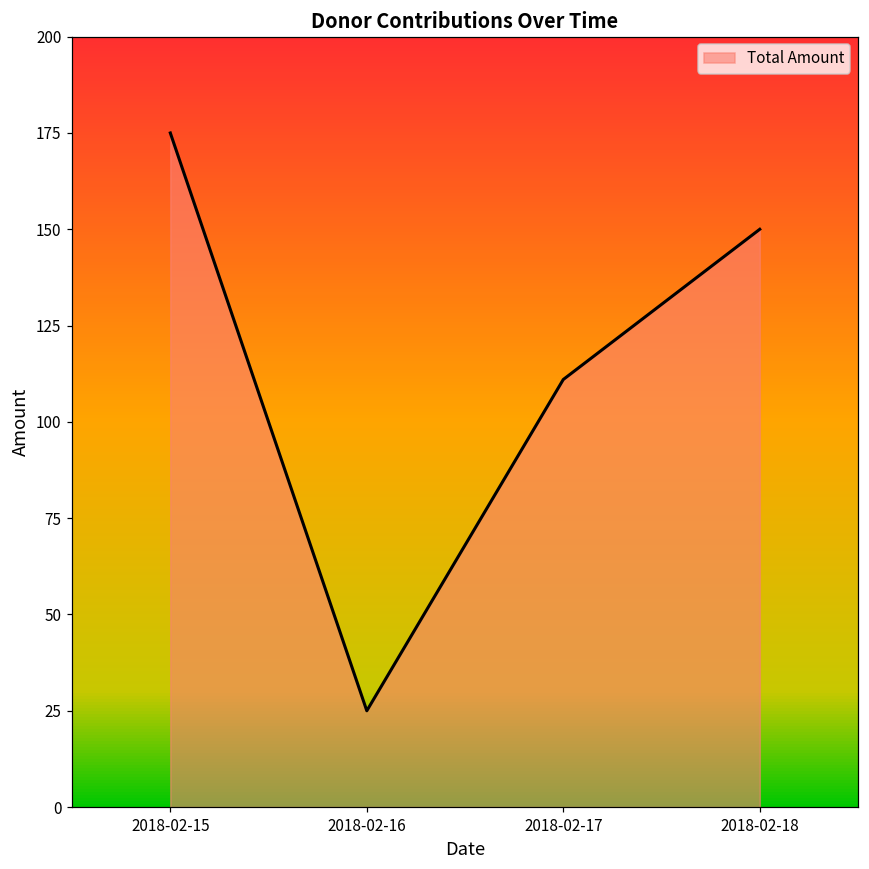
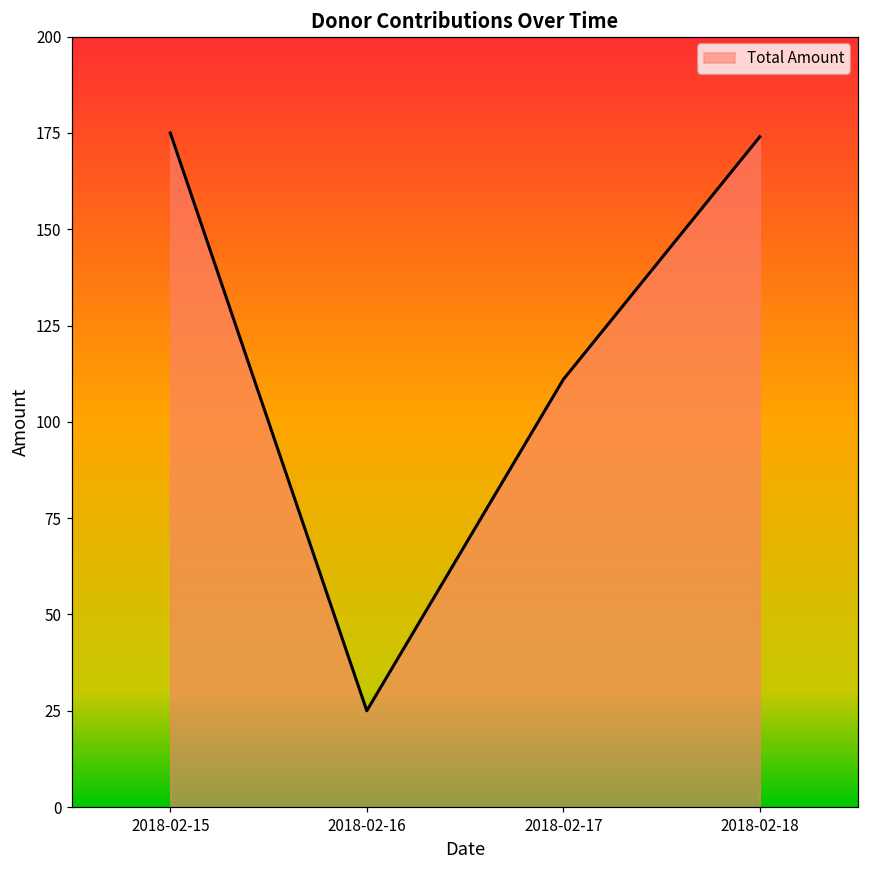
  {
    "2018-02-15": 175,
    "2018-02-16": 25,
    "2018-02-17": 111,
-   "2018-02-18": 150
+   "2018-02-18": 174
  }
